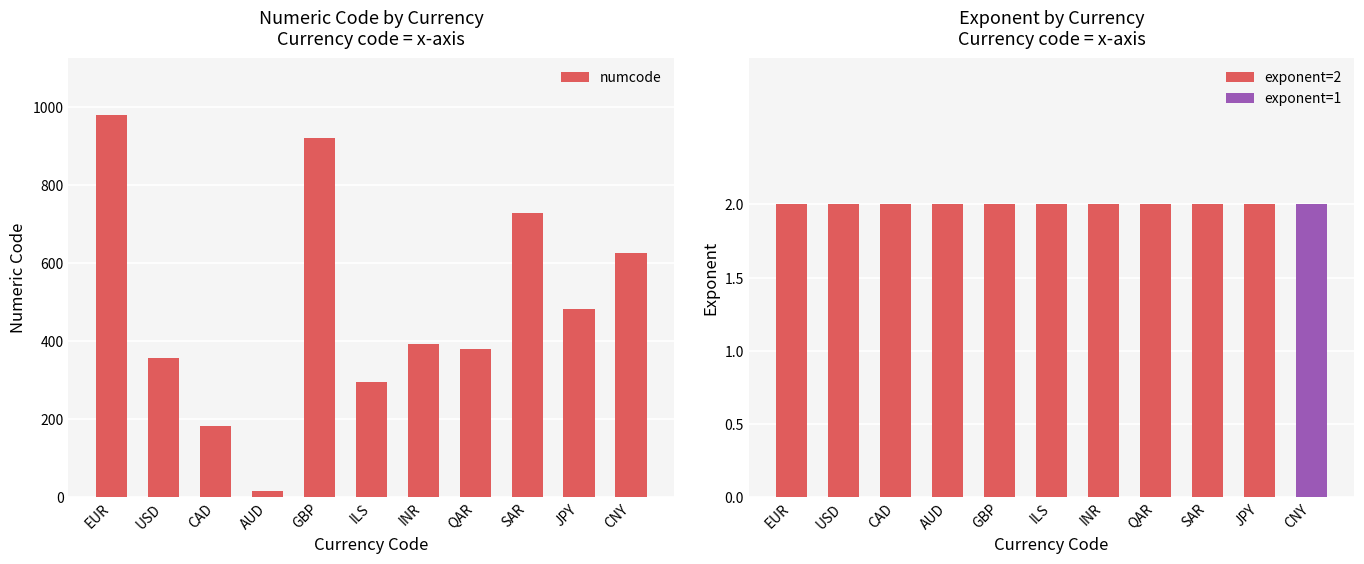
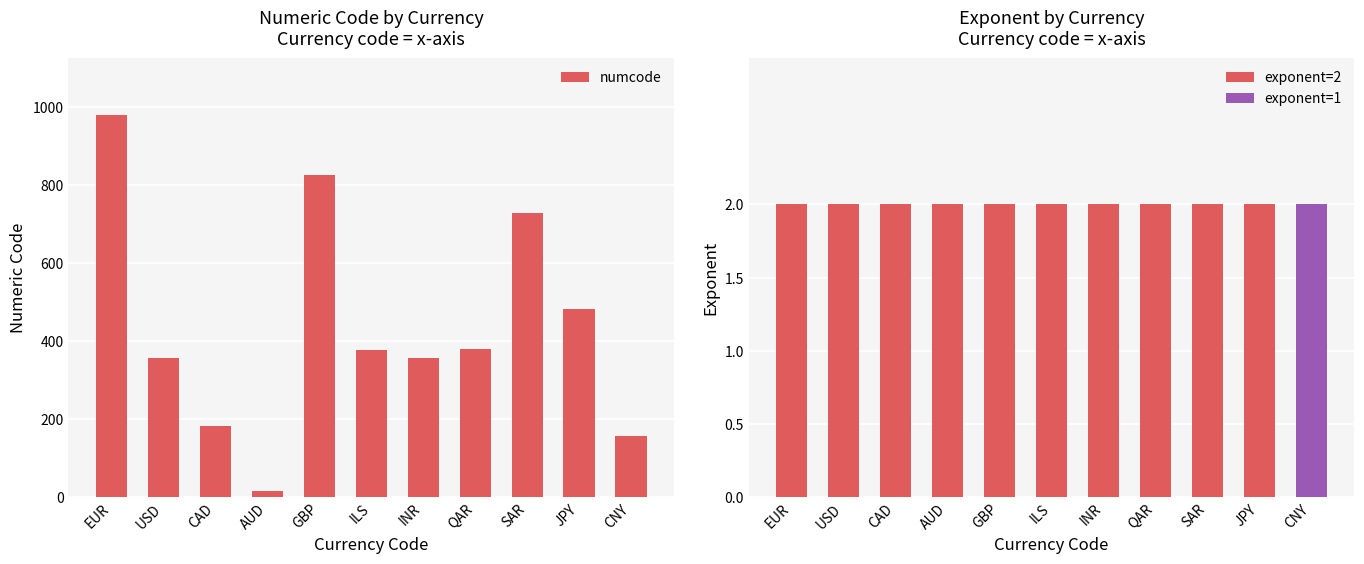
  {
    "Numeric Code by Currency Currency code = x-axis": {
      "EUR": 980,
      "USD": 360,
      "CAD": 180,
      "AUD": 20,
-     "GBP": 920,
-     "ILS": 290,
-     "INR": 390,
+     "GBP": 830,
+     "ILS": 380,
+     "INR": 360,
      "QAR": 380,
      "SAR": 730,
      "JPY": 480,
-     "CNY": 630
+     "CNY": 160
    },
    "Exponent by Currency Currency code = x-axis": {
      "EUR": 2.00,
      "USD": 2.00,
      "CAD": 2.00,
      "AUD": 2.00,
      "GBP": 2.00,
      "ILS": 2.00,
      "INR": 2.00,
      "QAR": 2.00,
      "SAR": 2.00,
      "JPY": 2.00,
      "CNY": 2.00
    }
  }
